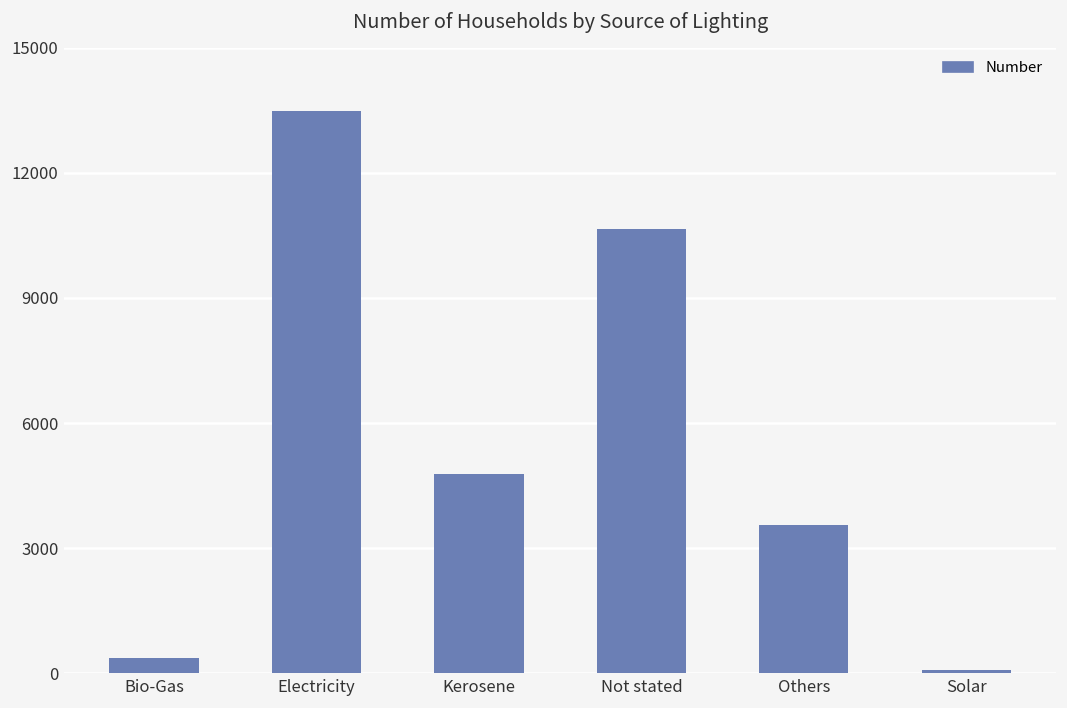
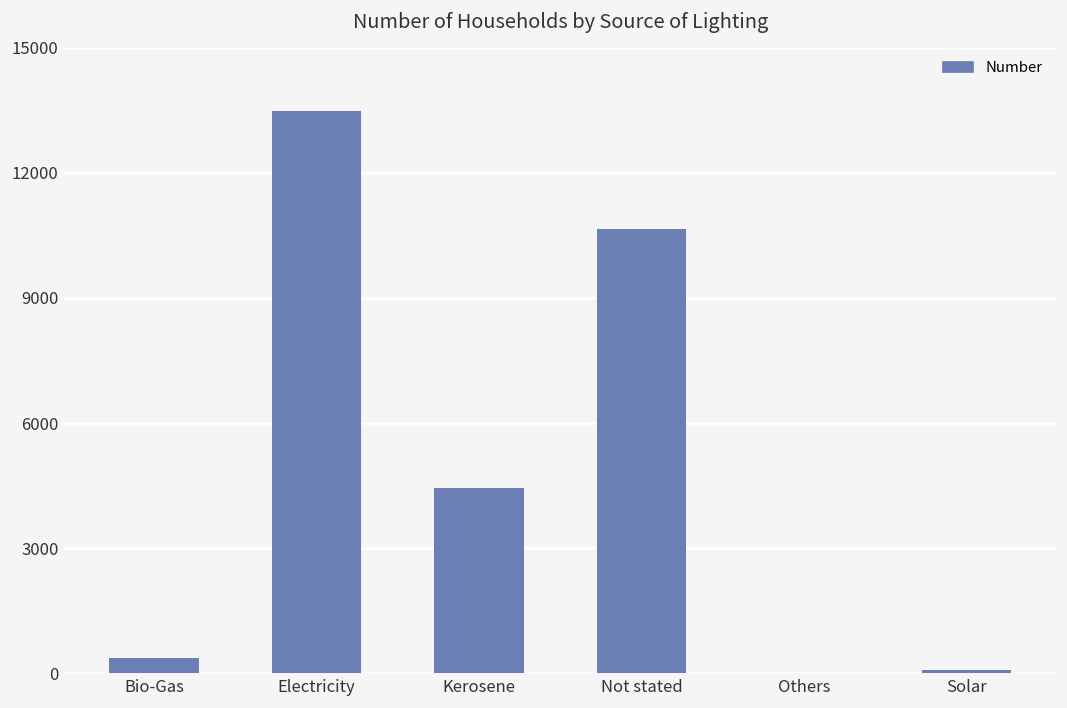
  {
    "Bio-Gas": 400,
    "Electricity": 13500,
-   "Kerosene": 4800,
+   "Kerosene": 4500,
    "Not stated": 10700,
-   "Others": 3600,
+   "Others": 0,
    "Solar": 100
  }
